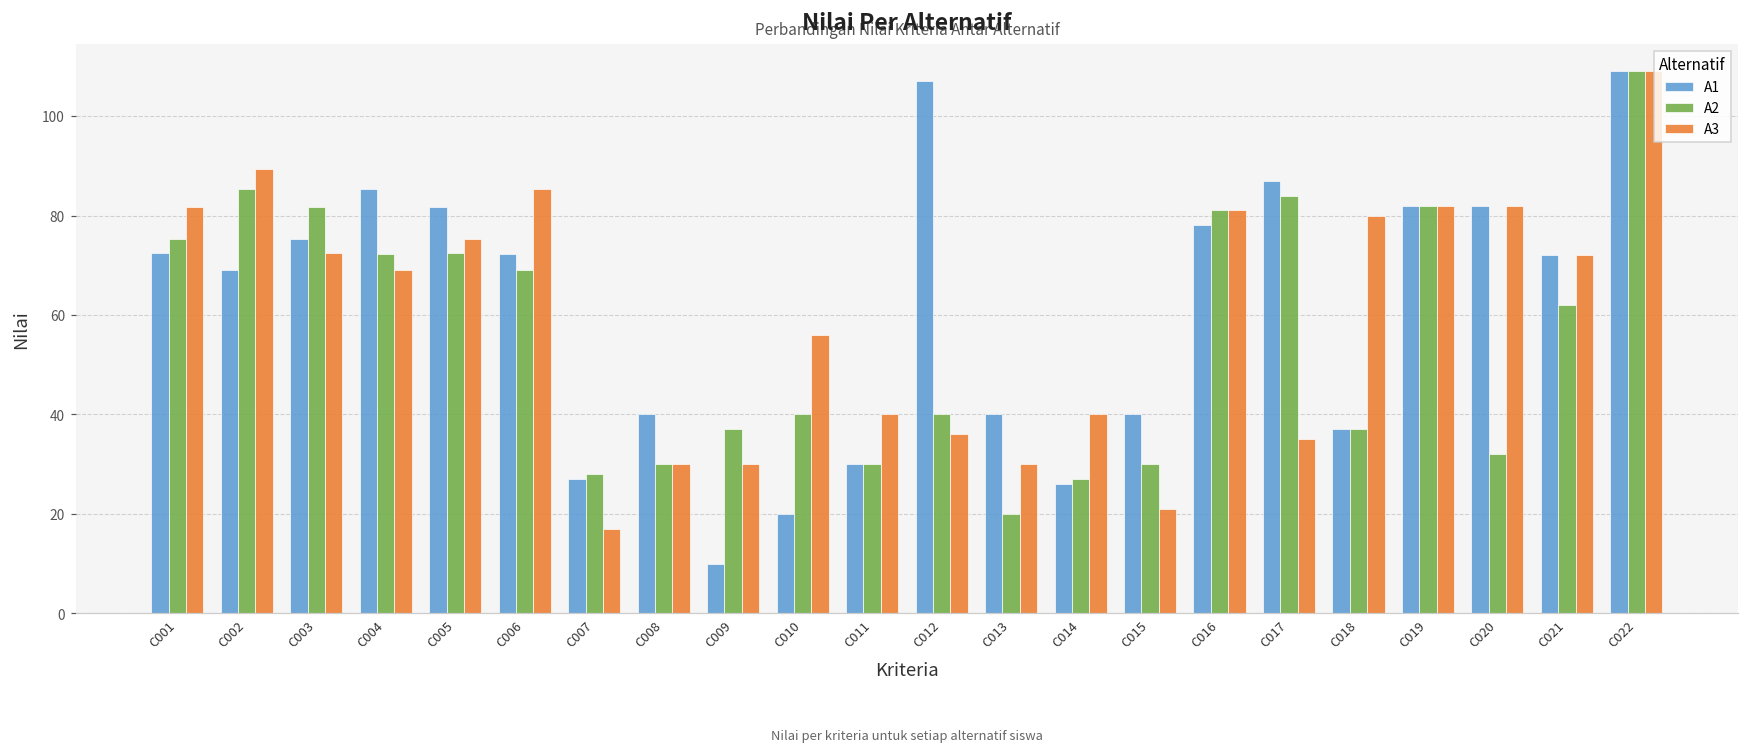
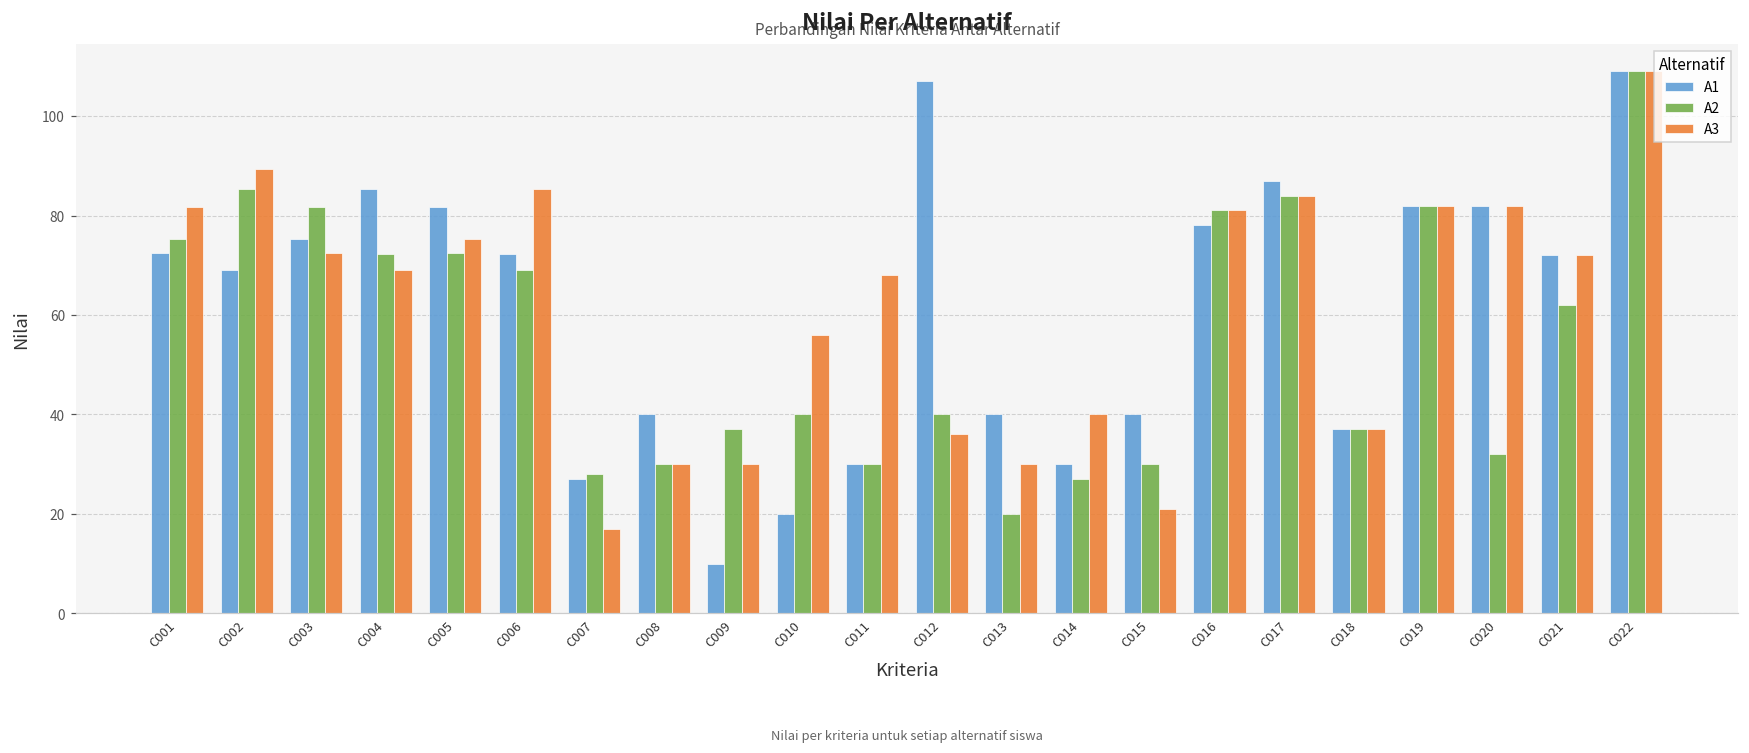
  {
    "A1": {
      "C001": 72,
      "C002": 69,
      "C003": 75,
      "C004": 85,
      "C005": 82,
      "C006": 72,
      "C007": 27,
      "C008": 40,
      "C009": 10,
      "C010": 20,
      "C011": 30,
      "C012": 107,
      "C013": 40,
-     "C014": 26,
+     "C014": 30,
      "C015": 40,
      "C016": 78,
      "C017": 87,
      "C018": 37,
      "C019": 82,
      "C020": 82,
      "C021": 72,
      "C022": 109
    },
    "A2": {
      "C001": 75,
      "C002": 85,
      "C003": 82,
      "C004": 72,
      "C005": 72,
      "C006": 69,
      "C007": 28,
      "C008": 30,
      "C009": 37,
      "C010": 40,
      "C011": 30,
      "C012": 40,
      "C013": 20,
      "C014": 27,
      "C015": 30,
      "C016": 81,
      "C017": 84,
      "C018": 37,
      "C019": 82,
      "C020": 32,
      "C021": 62,
      "C022": 109
    },
    "A3": {
      "C001": 82,
      "C002": 89,
      "C003": 72,
      "C004": 69,
      "C005": 75,
      "C006": 85,
      "C007": 17,
      "C008": 30,
      "C009": 30,
      "C010": 56,
-     "C011": 40,
+     "C011": 68,
      "C012": 36,
      "C013": 30,
      "C014": 40,
      "C015": 21,
      "C016": 81,
-     "C017": 35,
-     "C018": 80,
+     "C017": 84,
+     "C018": 37,
      "C019": 82,
      "C020": 82,
      "C021": 72
    }
  }
